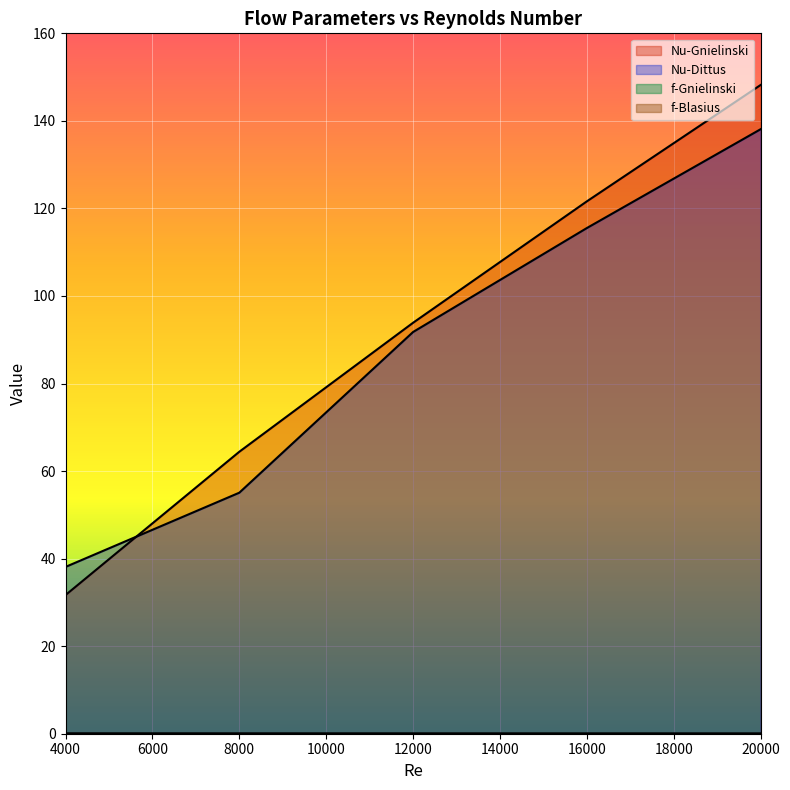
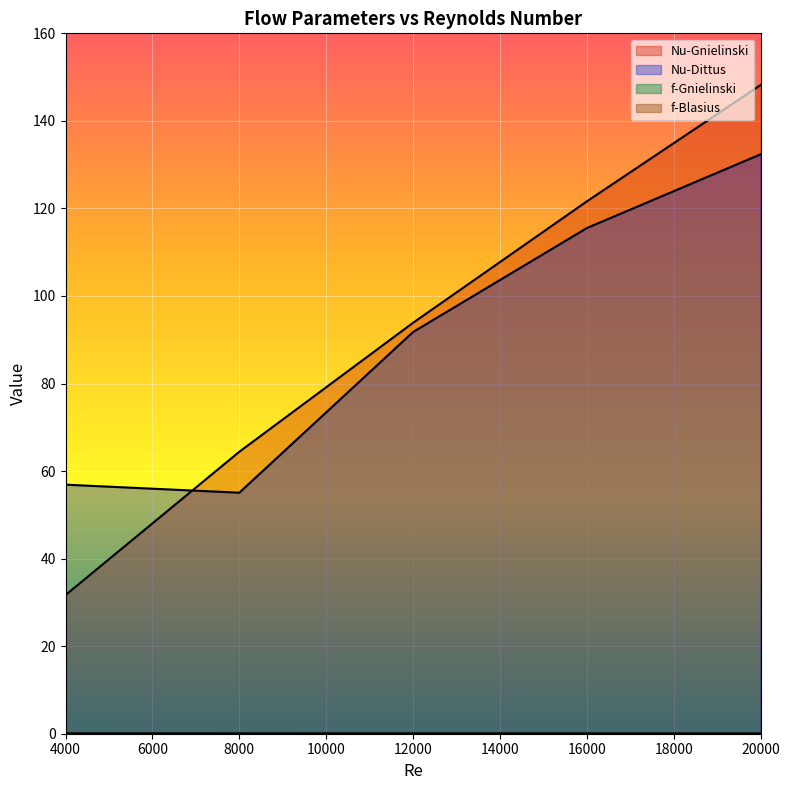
  {
    "Nu-Dittus": {
-     "4000": 38,
+     "4000": 57,
      "8000": 55,
      "12000": 92,
      "16000": 116,
-     "20000": 138
+     "20000": 132
    }
  }
